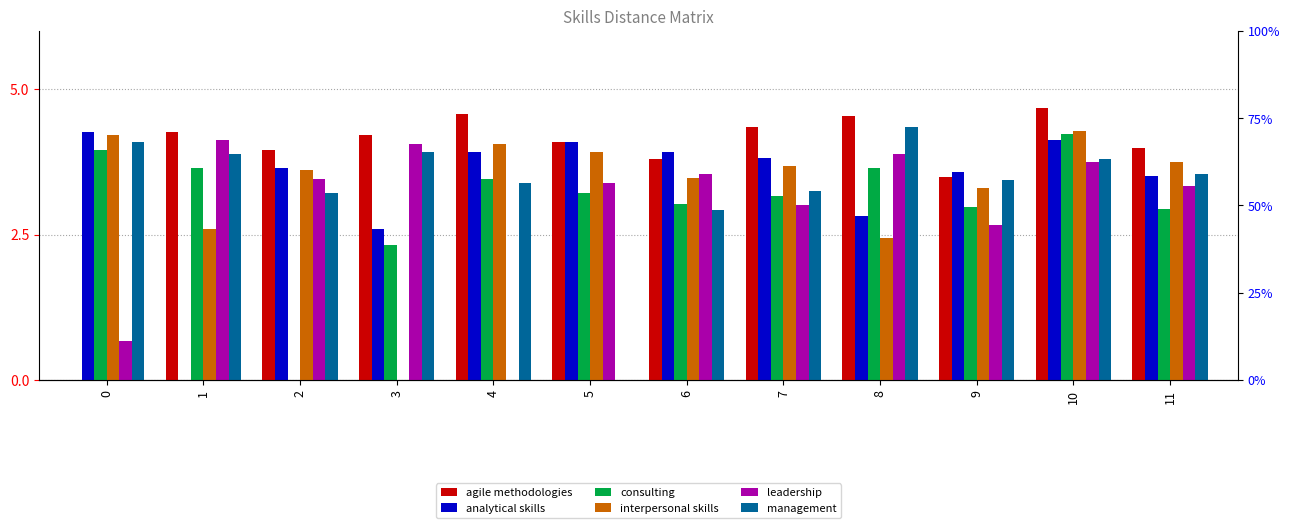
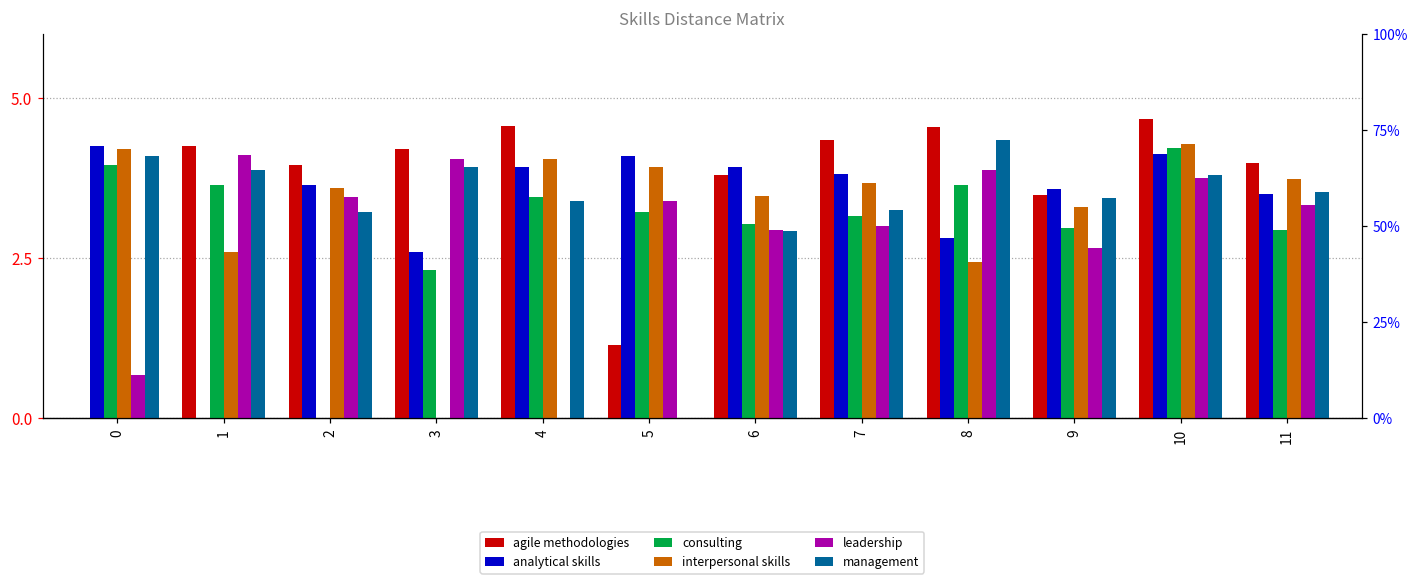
  {
    "agile methodologies": {
      "0": 0.0,
      "1": 4.3,
      "2": 4.0,
      "3": 4.2,
      "4": 4.6,
-     "5": 4.1,
+     "5": 1.1,
      "6": 3.8,
      "7": 4.3,
      "8": 4.5,
      "9": 3.5,
      "10": 4.7,
      "11": 4.0
    },
    "analytical skills": {
      "0": 4.3,
      "1": 0.0,
      "2": 3.6,
      "3": 2.6,
      "4": 3.9,
      "5": 4.1,
      "6": 3.9,
      "7": 3.8,
      "8": 2.8,
      "9": 3.6,
      "10": 4.1,
      "11": 3.5
    },
    "consulting": {
      "0": 4.0,
      "1": 3.6,
      "2": 0.0,
      "3": 2.3,
      "4": 3.5,
      "5": 3.2,
      "6": 3.0,
      "7": 3.2,
      "8": 3.6,
      "9": 3.0,
      "10": 4.2,
      "11": 2.9
    },
    "interpersonal skills": {
      "0": 4.2,
      "1": 2.6,
      "2": 3.6,
      "3": 0.0,
      "4": 4.0,
      "5": 3.9,
      "6": 3.5,
      "7": 3.7,
      "8": 2.4,
      "9": 3.3,
      "10": 4.3,
      "11": 3.7
    },
    "leadership": {
      "0": 0.7,
      "1": 4.1,
      "2": 3.5,
      "3": 4.0,
      "4": 0.0,
      "5": 3.4,
-     "6": 3.5,
+     "6": 2.9,
      "7": 3.0,
      "8": 3.9,
      "9": 2.7,
      "10": 3.8,
      "11": 3.3
    },
    "management": {
      "0": 4.1,
      "1": 3.9,
      "2": 3.2,
      "3": 3.9,
      "4": 3.4,
      "5": 0.0,
      "6": 2.9,
      "7": 3.3,
      "8": 4.4,
      "9": 3.4,
      "10": 3.8,
      "11": 3.5
    }
  }
